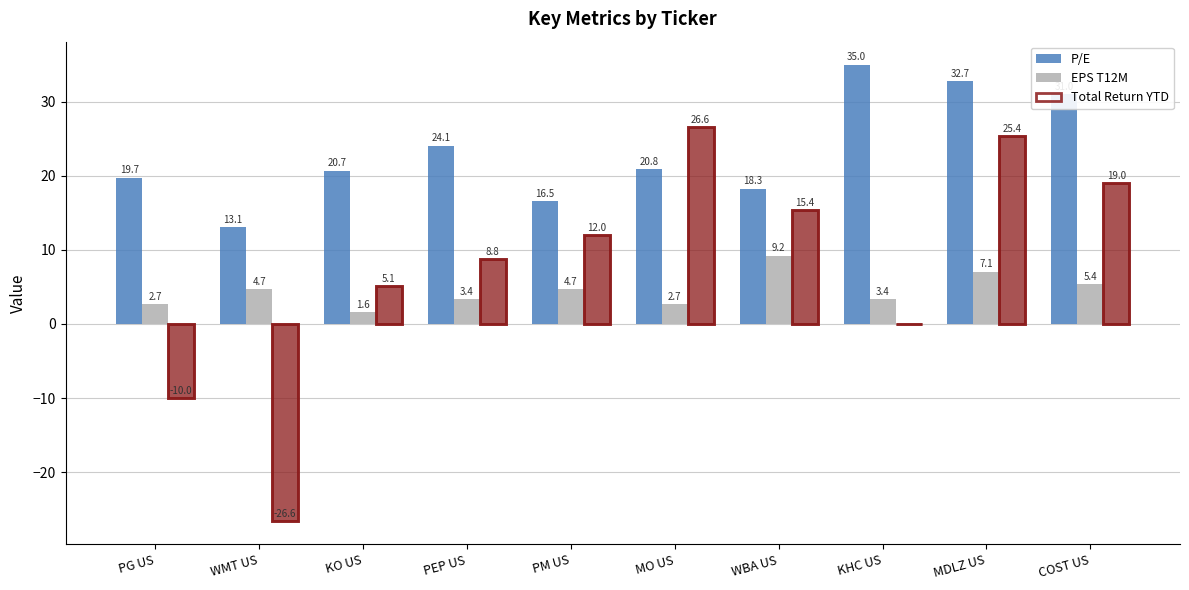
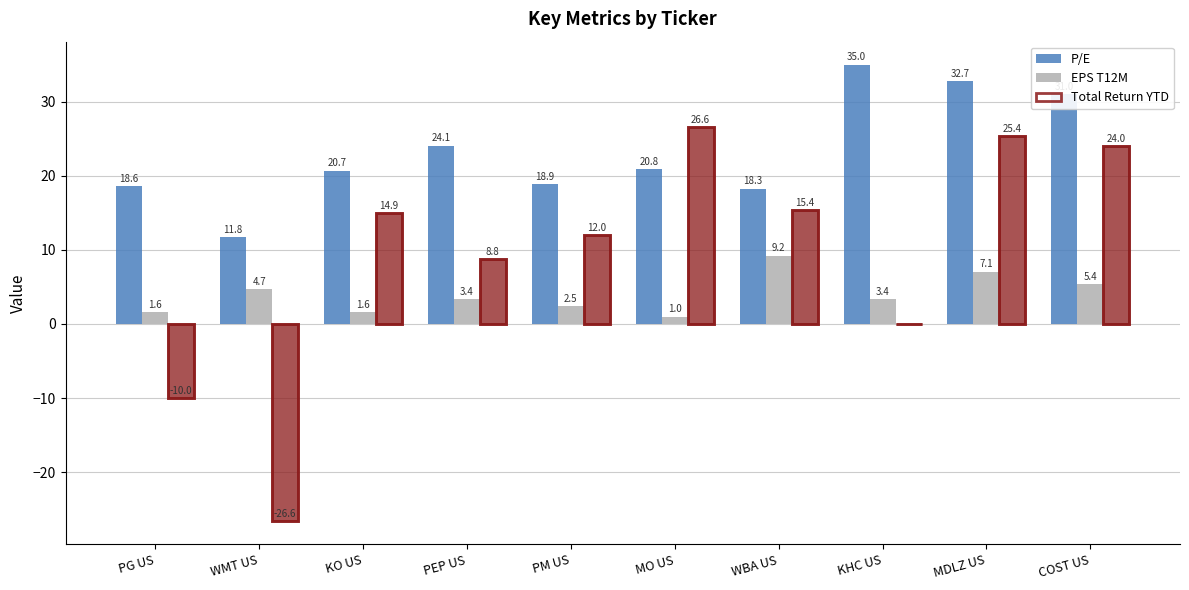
  {
    "P/E": {
-     "PG US": 19.7,
-     "WMT US": 13.1,
+     "PG US": 18.6,
+     "WMT US": 11.8,
      "KO US": 20.7,
      "PEP US": 24.1,
-     "PM US": 16.5,
+     "PM US": 18.9,
      "MO US": 20.8,
      "WBA US": 18.3,
      "KHC US": 35.0,
      "MDLZ US": 32.7
    },
    "EPS T12M": {
-     "PG US": 2.7,
+     "PG US": 1.6,
      "WMT US": 4.7,
      "KO US": 1.6,
      "PEP US": 3.4,
-     "PM US": 4.7,
-     "MO US": 2.7,
+     "PM US": 2.5,
+     "MO US": 1.0,
      "WBA US": 9.2,
      "KHC US": 3.4,
      "MDLZ US": 7.1,
      "COST US": 5.4
    },
    "Total Return YTD": {
      "PG US": -10.0,
      "WMT US": -26.6,
-     "KO US": 5.1,
+     "KO US": 14.9,
      "PEP US": 8.8,
      "PM US": 12.0,
      "MO US": 26.6,
      "WBA US": 15.4,
      "MDLZ US": 25.4,
-     "COST US": 19.0
+     "COST US": 24.0
    }
  }
